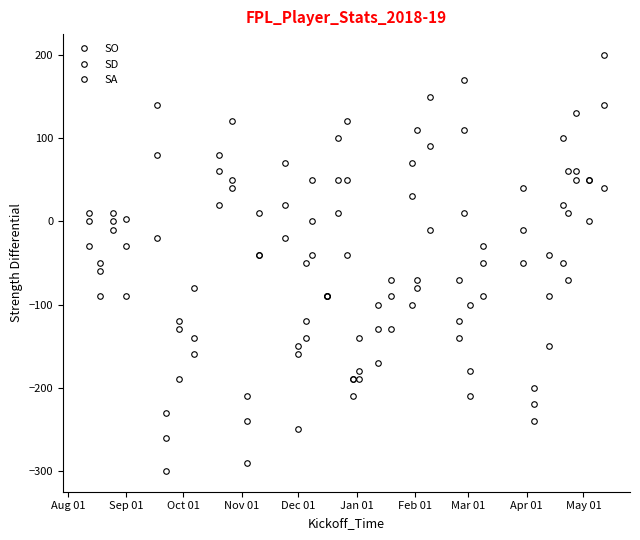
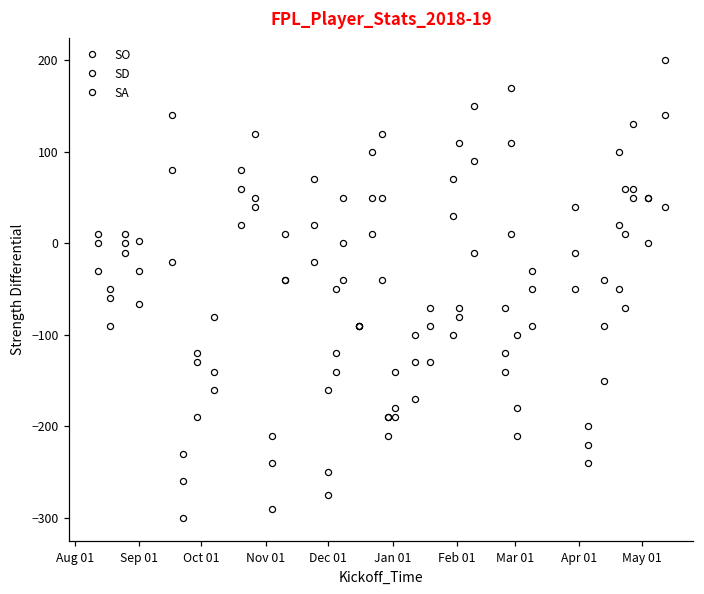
  {
    "SO": {
-     "Sep 01": -90,
-     "Dec 01": -150
+     "Sep 01": -70,
+     "Dec 01": -280
    },
    "SD": {
      "Sep 01": 0,
      "Dec 01": -160
    },
    "SA": {
      "Sep 01": -30,
      "Dec 01": -250
    }
  }
